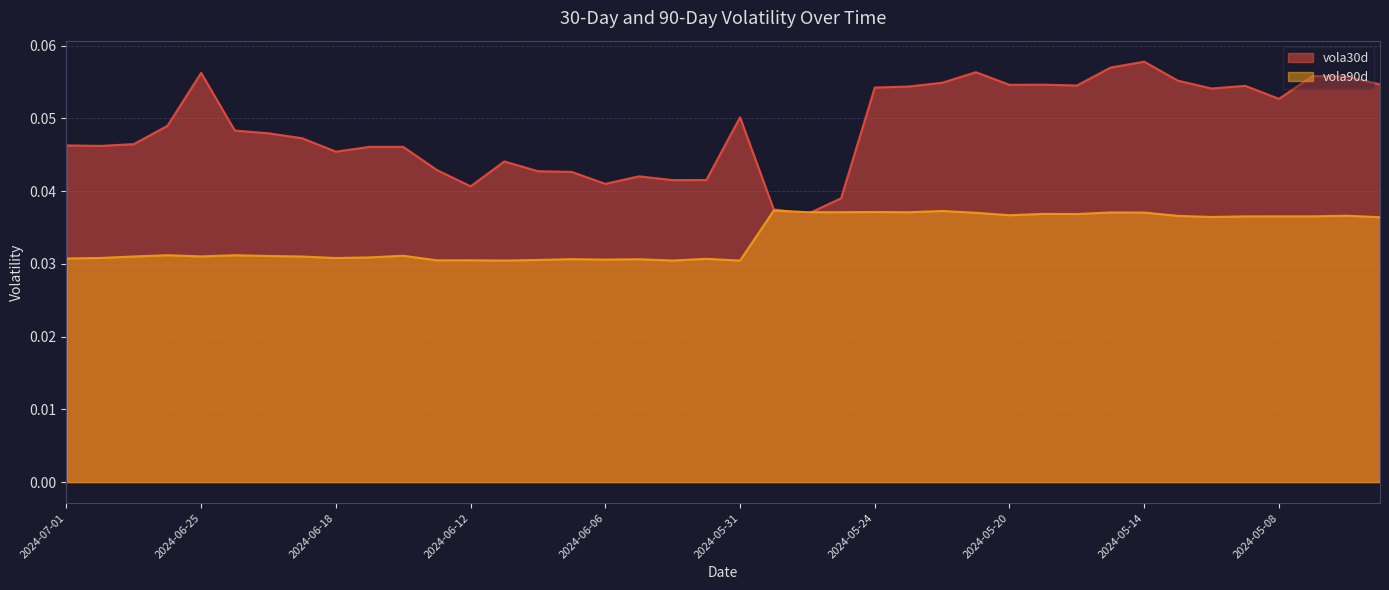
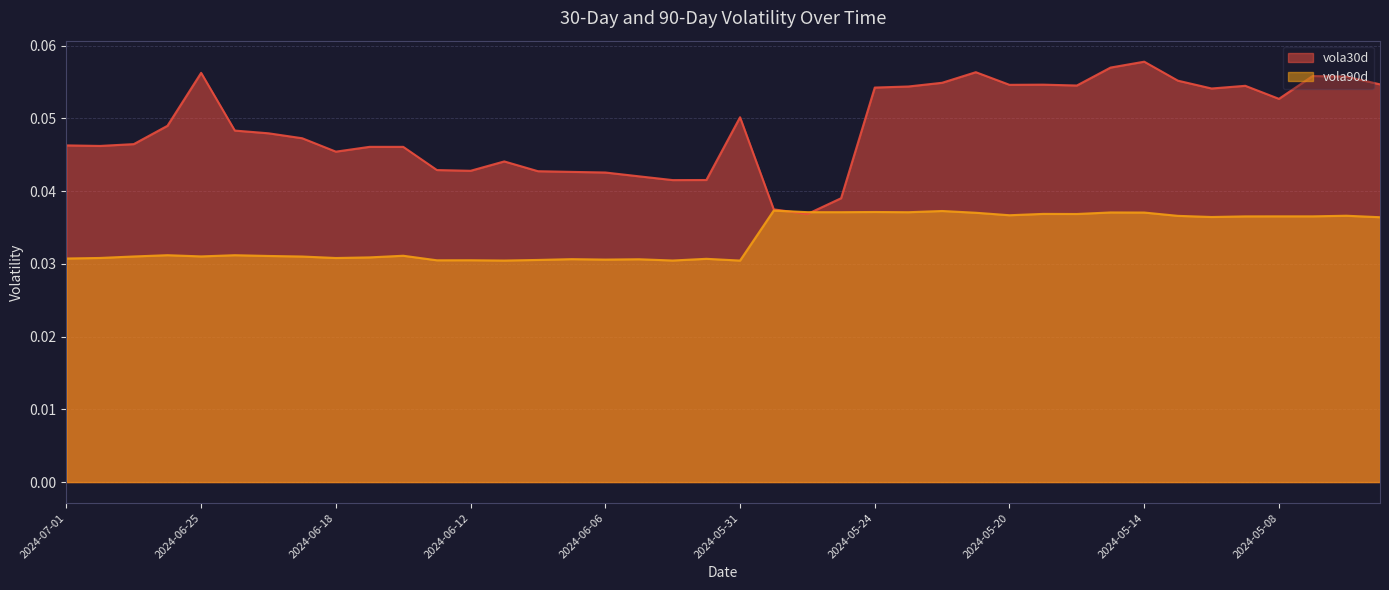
  {
    "vola30d": {
      "2024-07-01": 0.046,
      "2024-06-25": 0.056,
      "2024-06-18": 0.045,
-     "2024-06-12": 0.041,
-     "2024-06-06": 0.041,
+     "2024-06-12": 0.043,
+     "2024-06-06": 0.043,
      "2024-05-31": 0.050,
      "2024-05-24": 0.054,
      "2024-05-20": 0.055,
      "2024-05-14": 0.058,
      "2024-05-08": 0.053
    },
    "vola90d": {
      "2024-07-01": 0.031,
      "2024-06-25": 0.031,
      "2024-06-18": 0.031,
      "2024-06-12": 0.030,
      "2024-06-06": 0.031,
      "2024-05-31": 0.030,
      "2024-05-24": 0.037,
      "2024-05-20": 0.037,
      "2024-05-14": 0.037,
      "2024-05-08": 0.037
    }
  }
